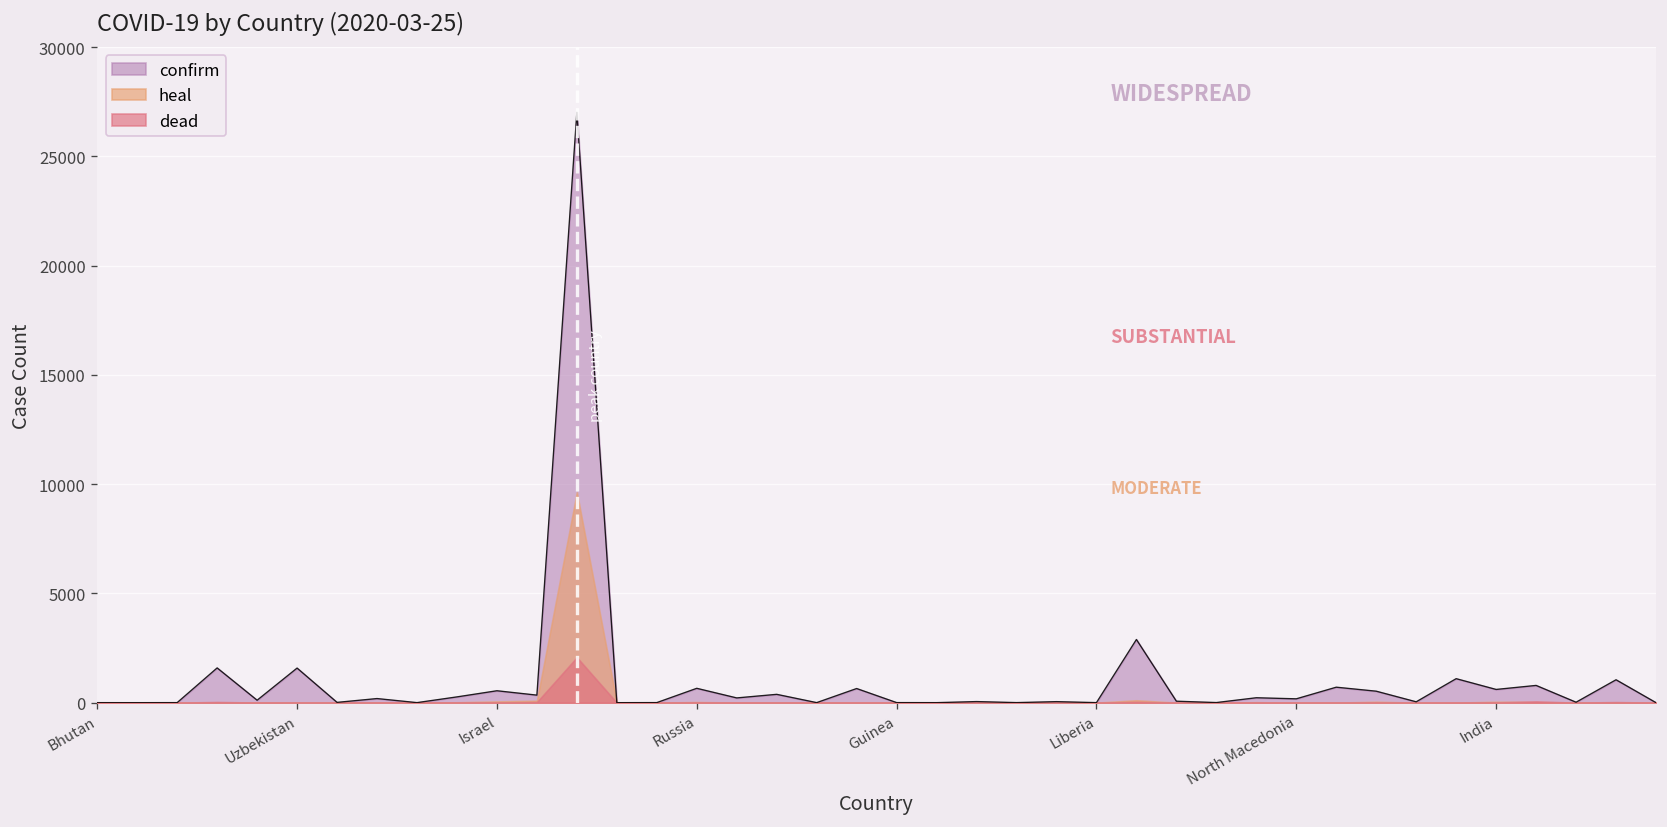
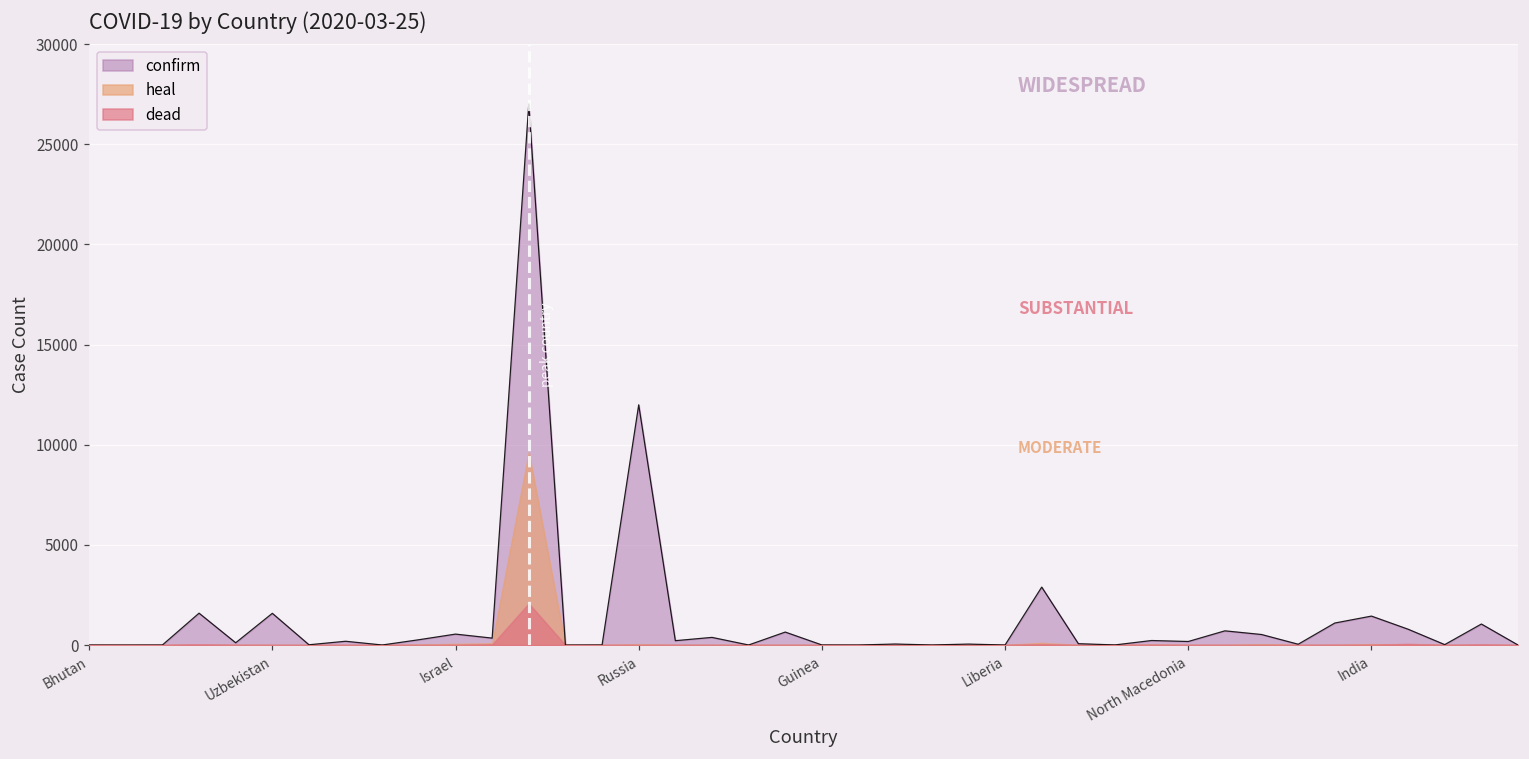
  {
    "confirm": {
      "Uzbekistan": 1600,
      "Israel": 500,
-     "Russia": 700,
+     "Russia": 12000,
      "North Macedonia": 200,
-     "India": 600
+     "India": 1400
    }
  }
